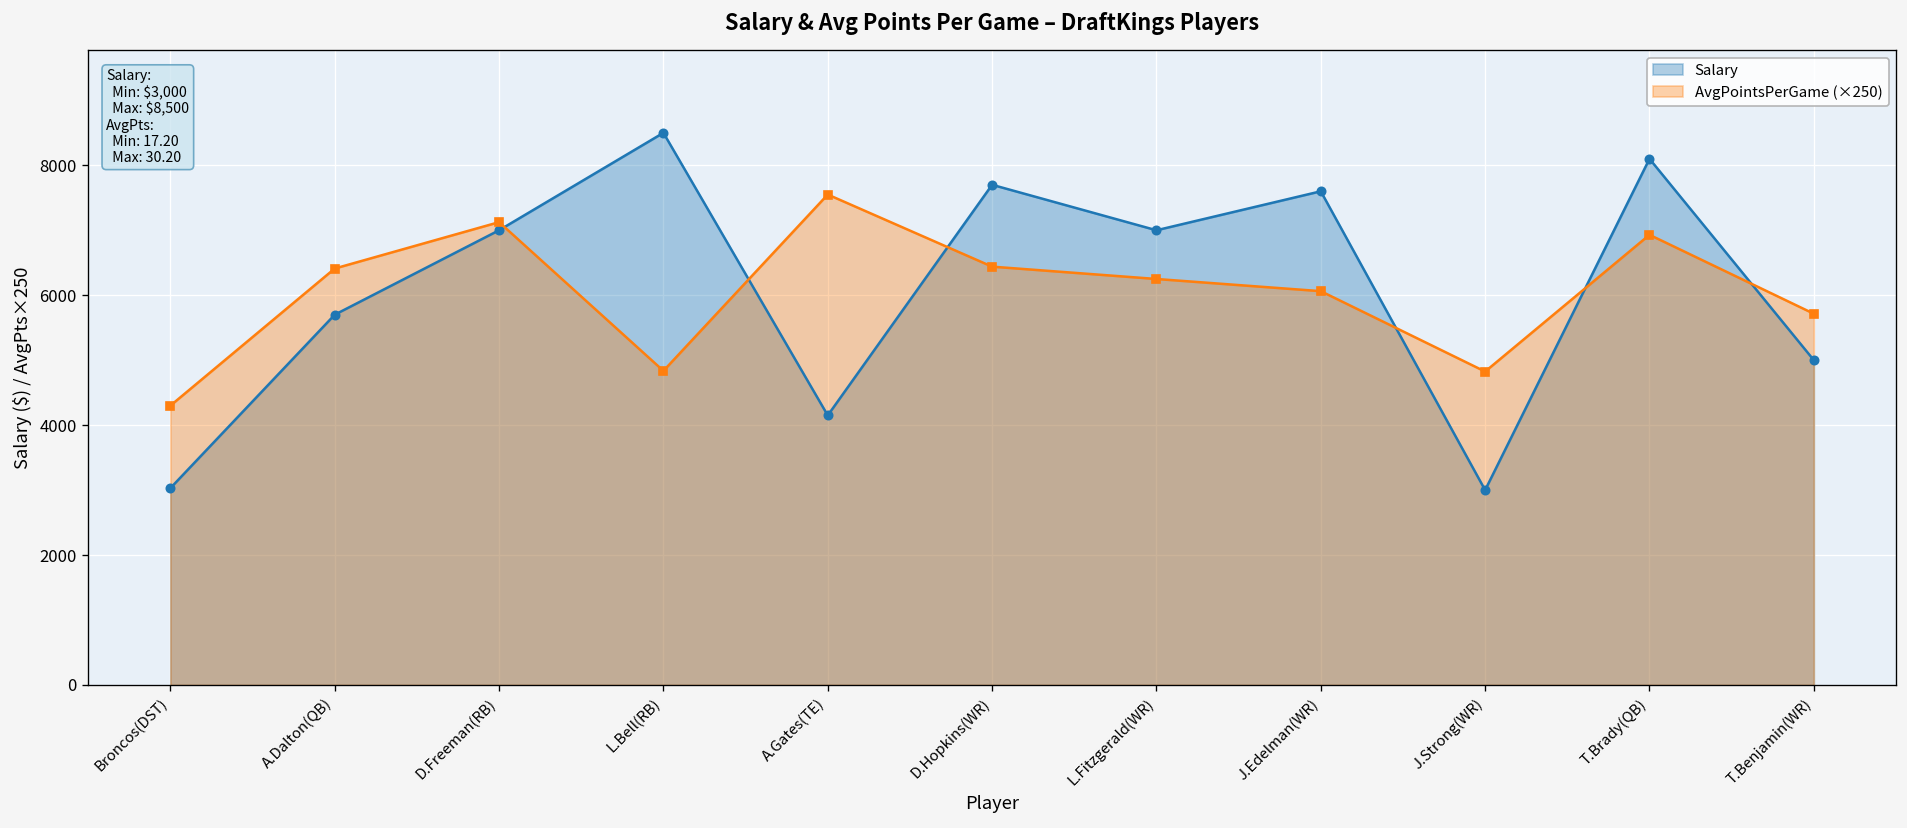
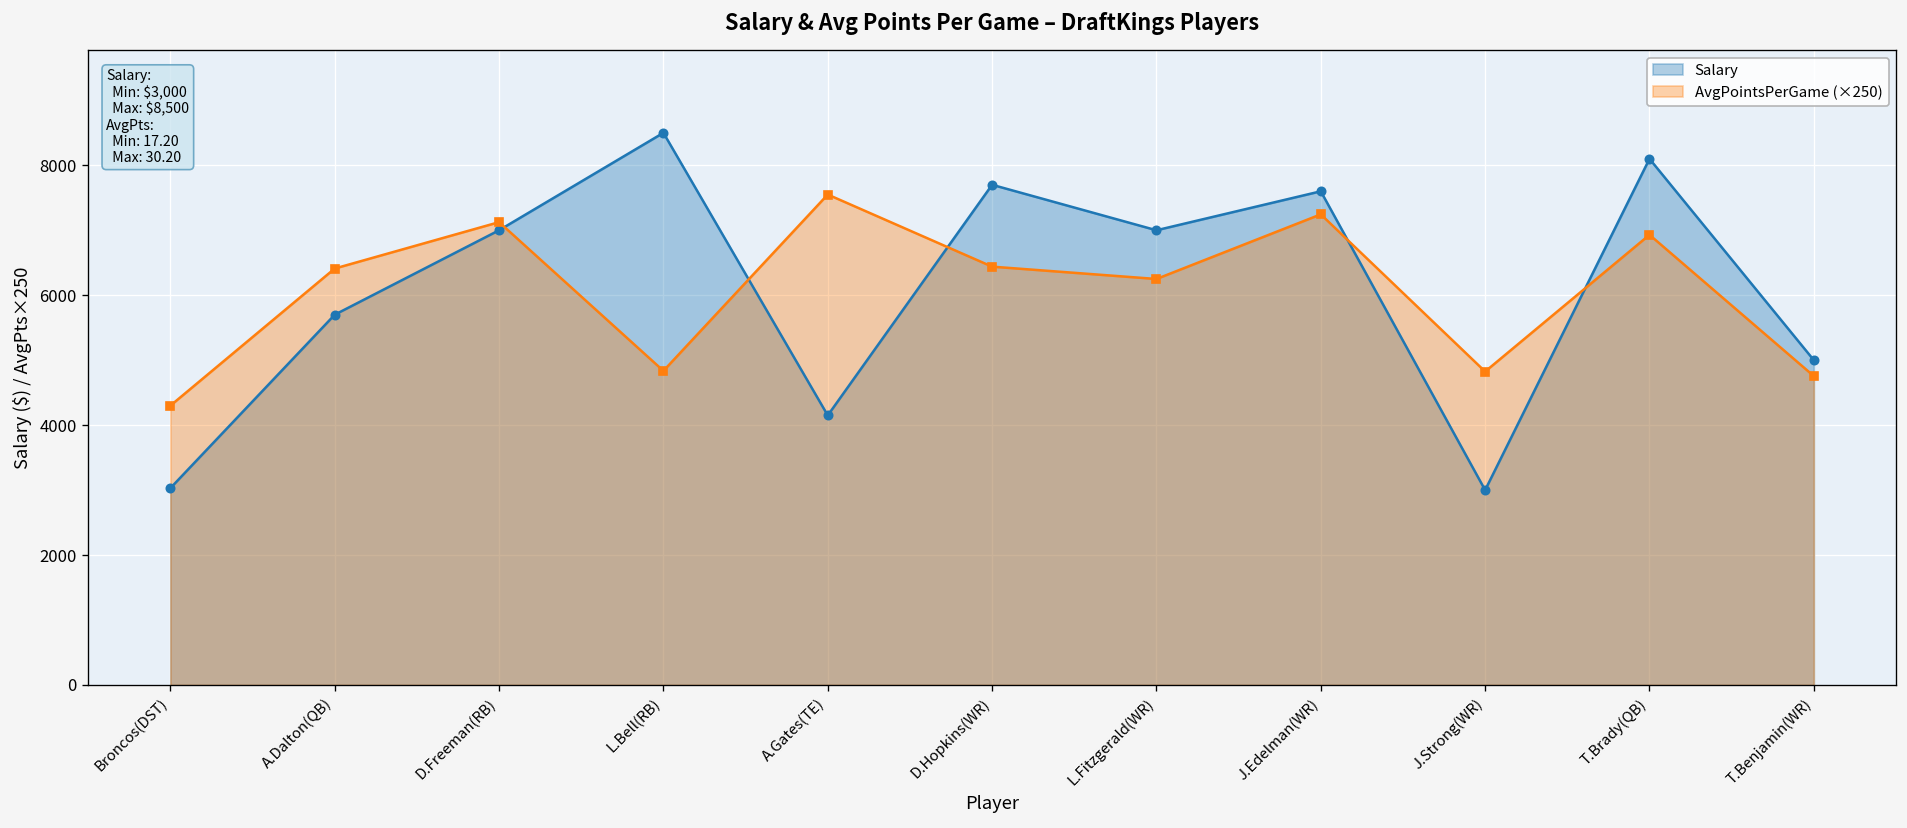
  {
    "Salary": {
      "Broncos(DST)": 3000,
      "A.Dalton(QB)": 5700,
      "D.Freeman(RB)": 7000,
      "L.Bell(RB)": 8500,
      "A.Gates(TE)": 4200,
      "D.Hopkins(WR)": 7700,
      "L.Fitzgerald(WR)": 7000,
      "J.Edelman(WR)": 7600,
      "J.Strong(WR)": 3000,
      "T.Brady(QB)": 8100,
      "T.Benjamin(WR)": 5000
    },
    "AvgPointsPerGame (×250)": {
      "Broncos(DST)": 4300,
      "A.Dalton(QB)": 6400,
      "D.Freeman(RB)": 7100,
      "L.Bell(RB)": 4800,
      "A.Gates(TE)": 7600,
      "D.Hopkins(WR)": 6400,
      "L.Fitzgerald(WR)": 6300,
-     "J.Edelman(WR)": 6100,
+     "J.Edelman(WR)": 7200,
      "J.Strong(WR)": 4800,
      "T.Brady(QB)": 6900,
-     "T.Benjamin(WR)": 5700
+     "T.Benjamin(WR)": 4800
    }
  }
